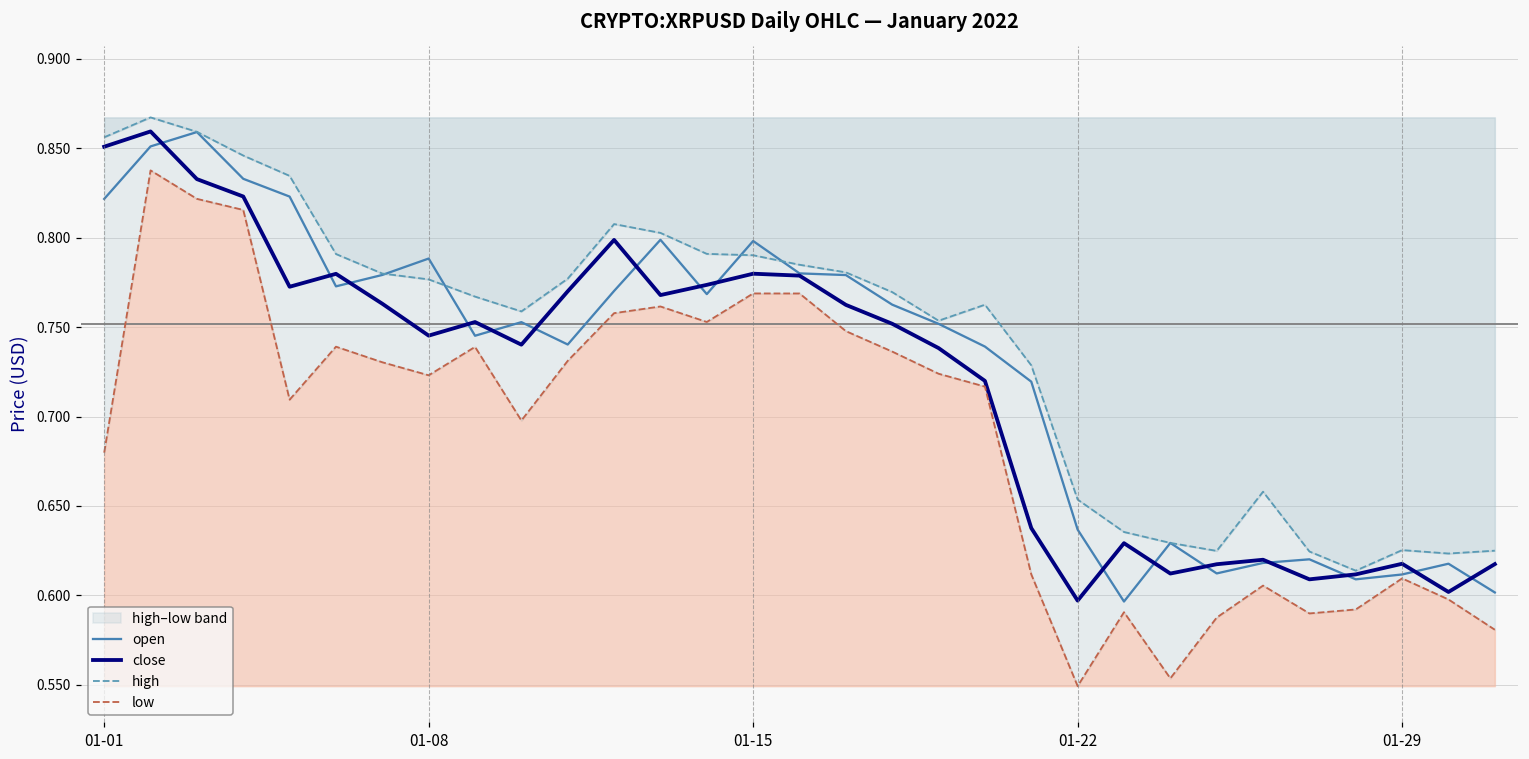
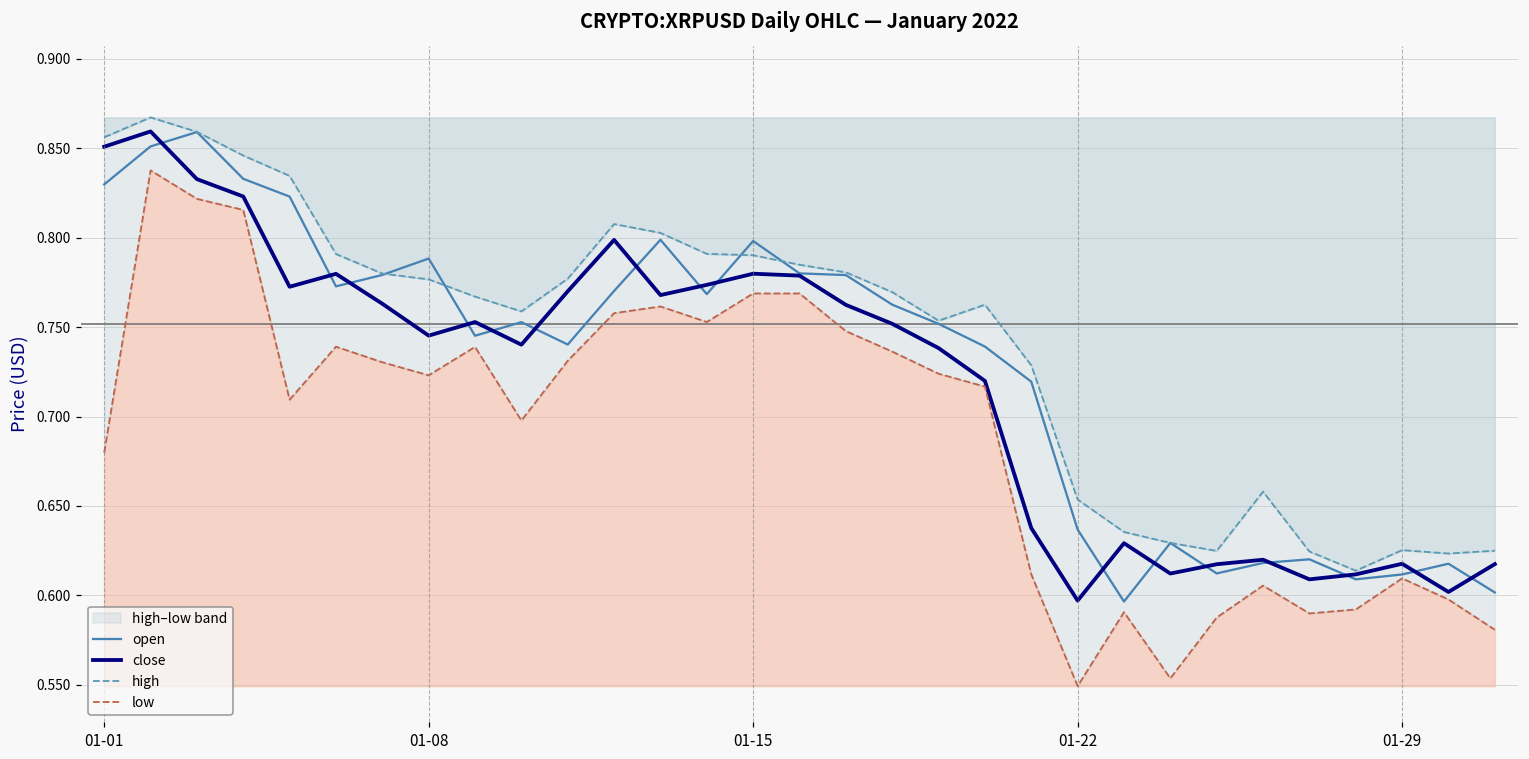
  {
    "open": {
-     "01-01": 0.822,
+     "01-01": 0.830,
      "01-08": 0.788,
      "01-15": 0.798,
      "01-22": 0.637,
      "01-29": 0.612
    },
    "close": {
      "01-01": 0.851,
      "01-08": 0.745,
      "01-15": 0.780,
      "01-22": 0.597,
      "01-29": 0.618
    },
    "low": {
      "01-01": 0.680,
      "01-08": 0.723,
      "01-15": 0.769,
      "01-22": 0.549,
      "01-29": 0.610
    }
  }
